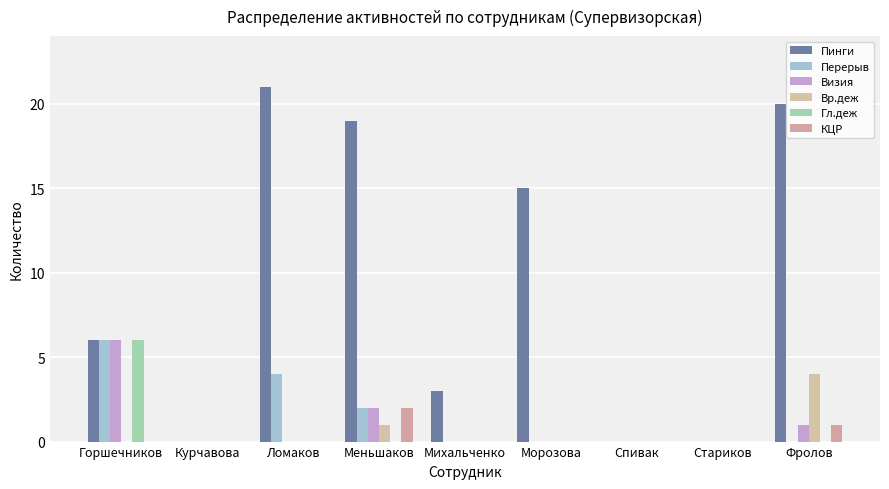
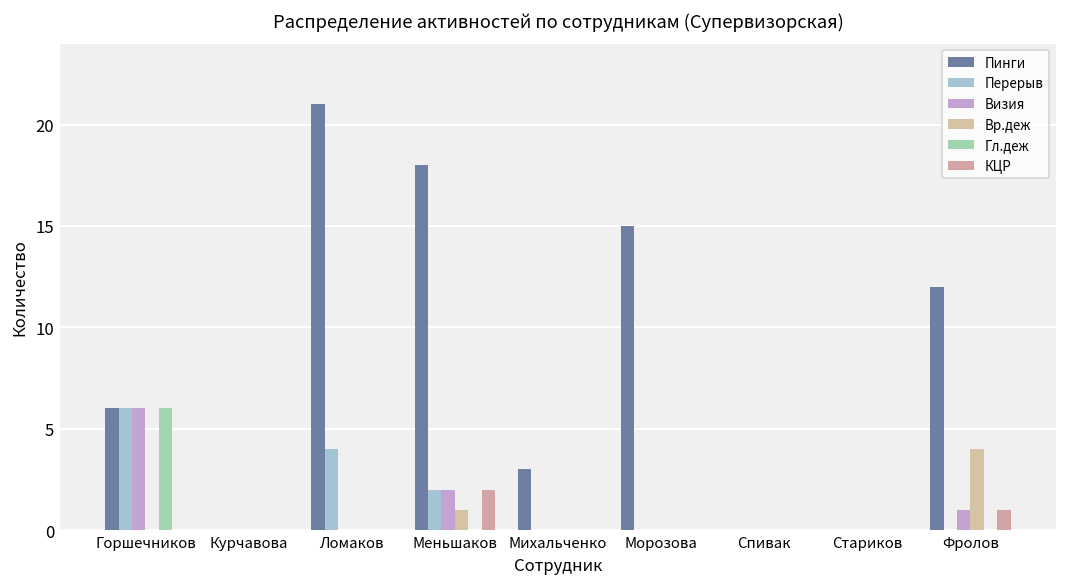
  {
    "Пинги": {
      "Горшечников": 6,
      "Курчавова": 0,
      "Ломаков": 21,
-     "Меньшаков": 19,
+     "Меньшаков": 18,
      "Михальченко": 3,
      "Морозова": 15,
      "Спивак": 0,
      "Стариков": 0,
-     "Фролов": 20
+     "Фролов": 12
    }
  }
